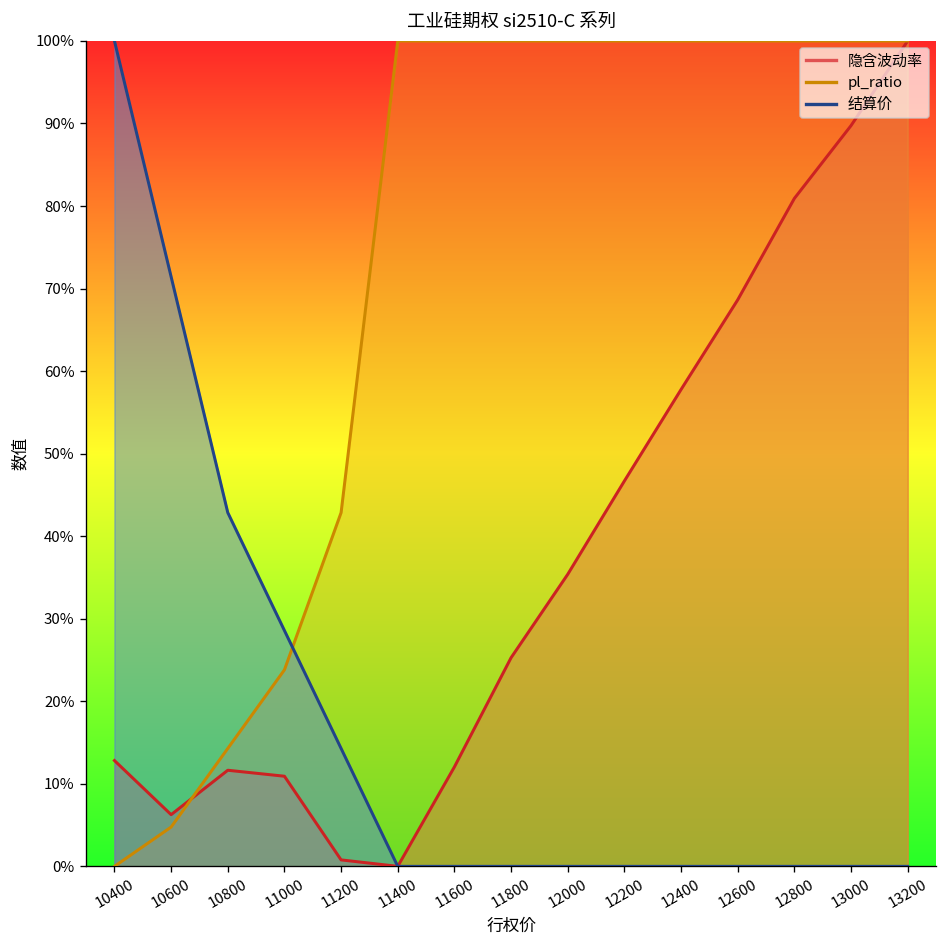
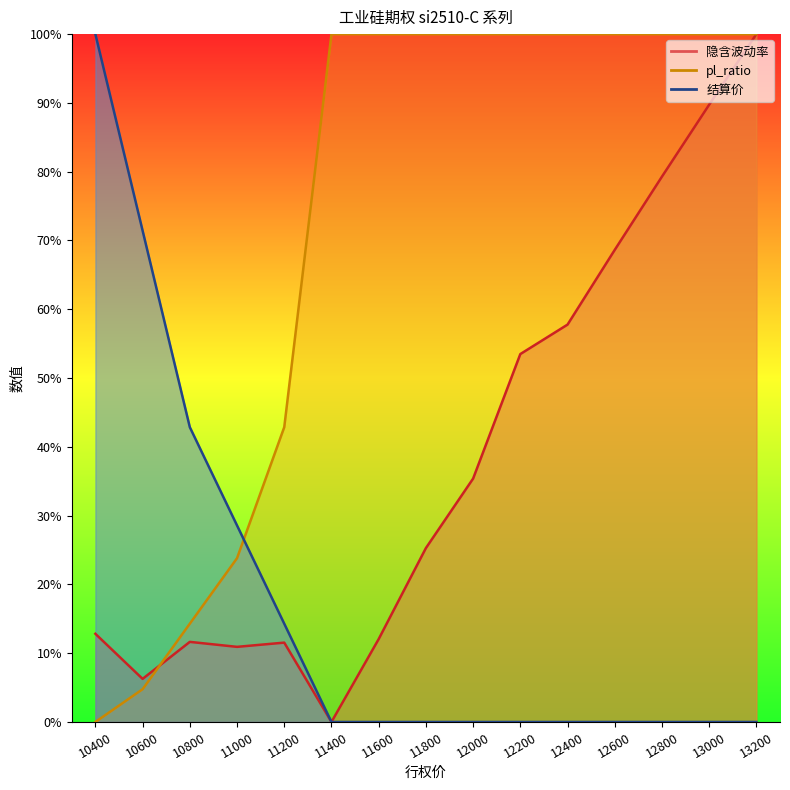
  {
    "隐含波动率": {
      "10400": "13%",
      "10600": "6%",
      "10800": "12%",
      "11000": "11%",
-     "11200": "1%",
+     "11200": "12%",
      "11600": "12%",
      "11800": "25%",
      "12000": "35%",
-     "12200": "47%",
+     "12200": "53%",
      "12400": "58%",
      "12600": "69%",
-     "12800": "81%",
+     "12800": "79%",
      "13000": "90%"
    }
  }
